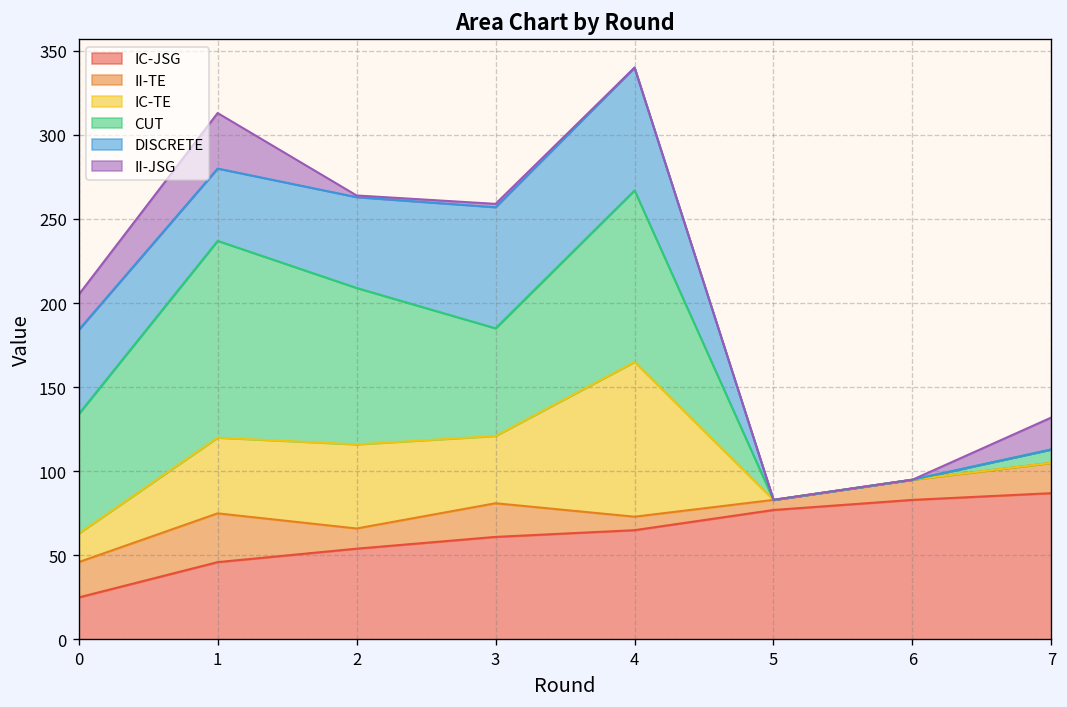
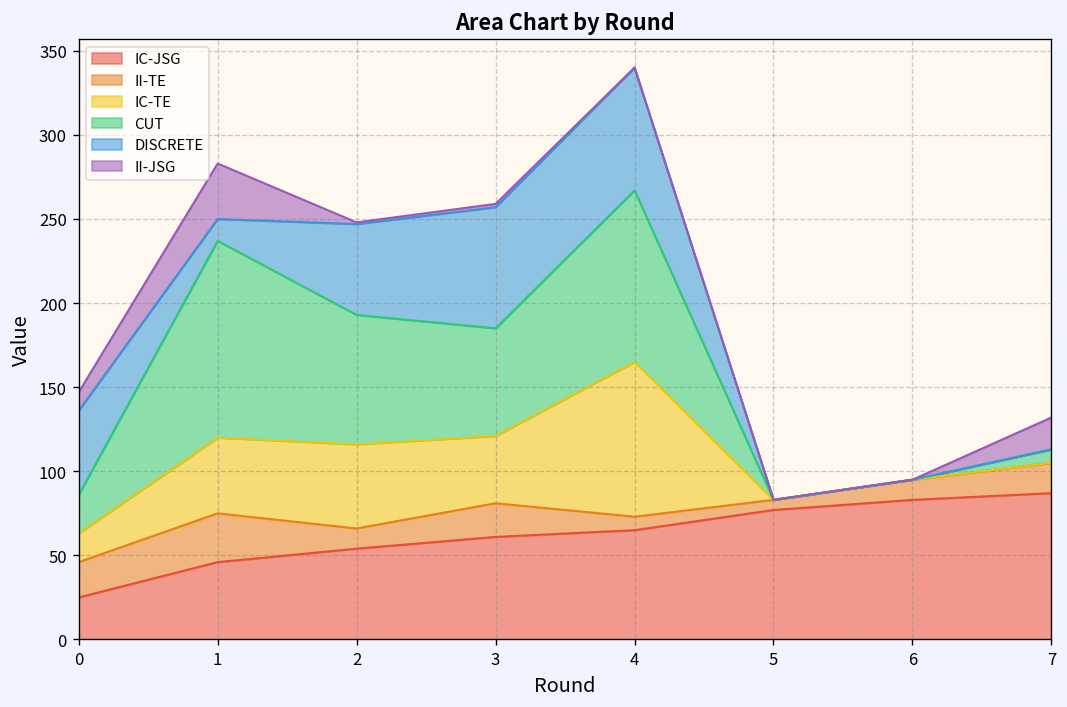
  {
    "IC-TE": {
      "0": 17,
      "1": 45,
      "2": 50,
      "3": 40,
      "4": 92
    },
    "CUT": {
-     "0": 71,
+     "0": 23,
      "1": 117,
-     "2": 93,
+     "2": 77,
      "3": 64,
      "4": 102
    },
    "DISCRETE": {
      "0": 50,
-     "1": 43,
+     "1": 13,
      "3": 72
    },
    "II-JSG": {
-     "0": 21,
+     "0": 11,
      "1": 33,
      "3": 2,
      "7": 19
    }
  }
